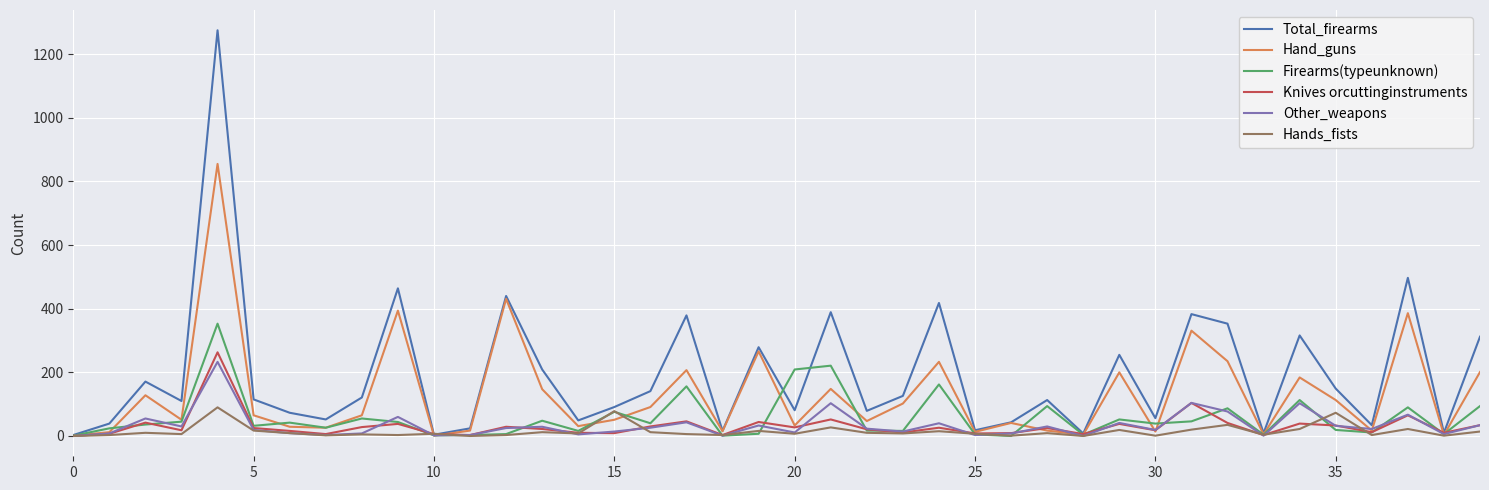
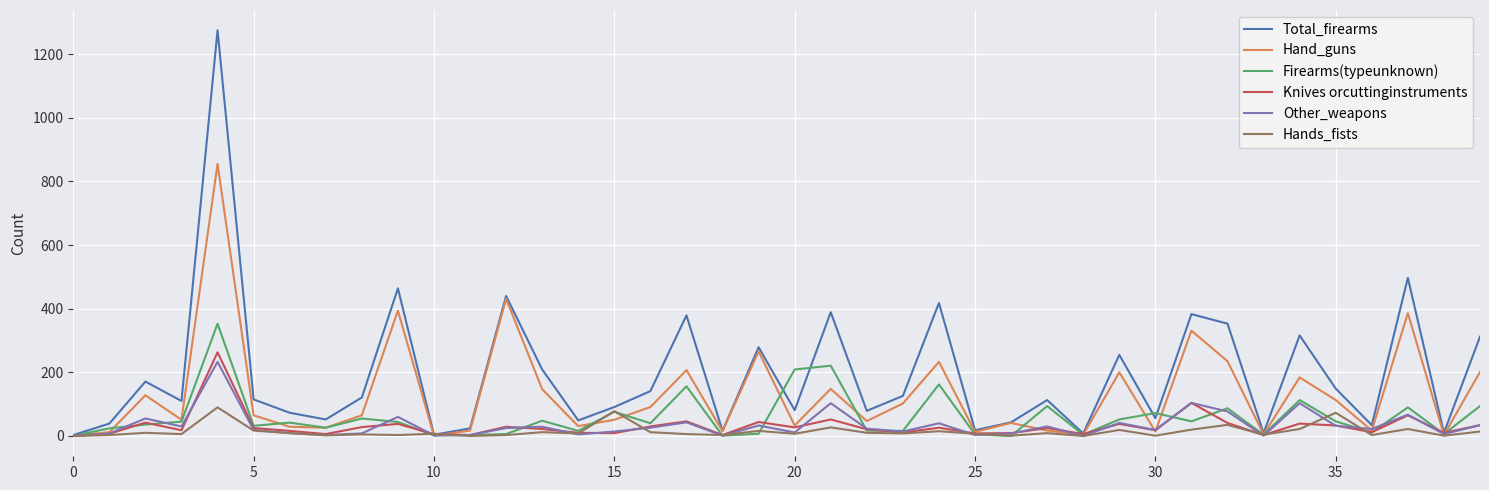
  {
    "Firearms(typeunknown)": {
      "20": 210,
-     "30": 40,
-     "35": 20
+     "30": 70,
+     "35": 50
    },
    "Hands_fists": {
      "30": 0,
      "35": 70
    }
  }
